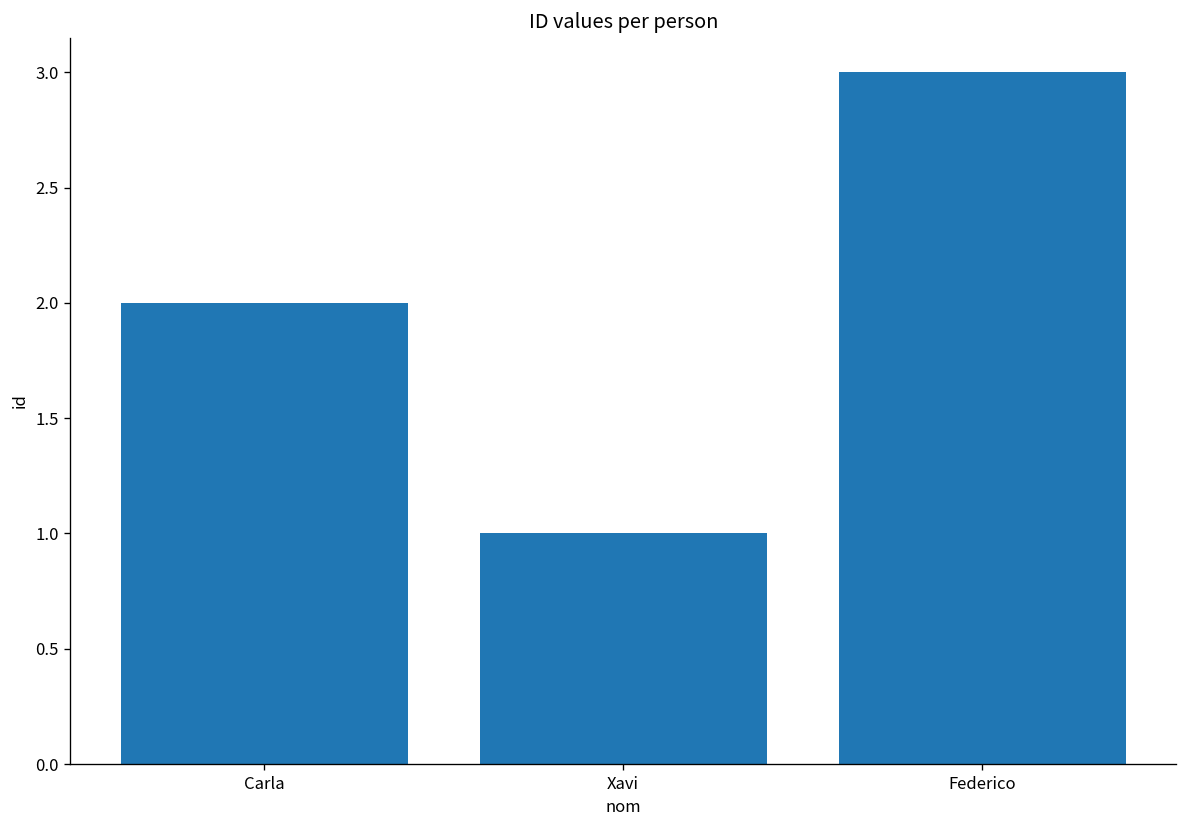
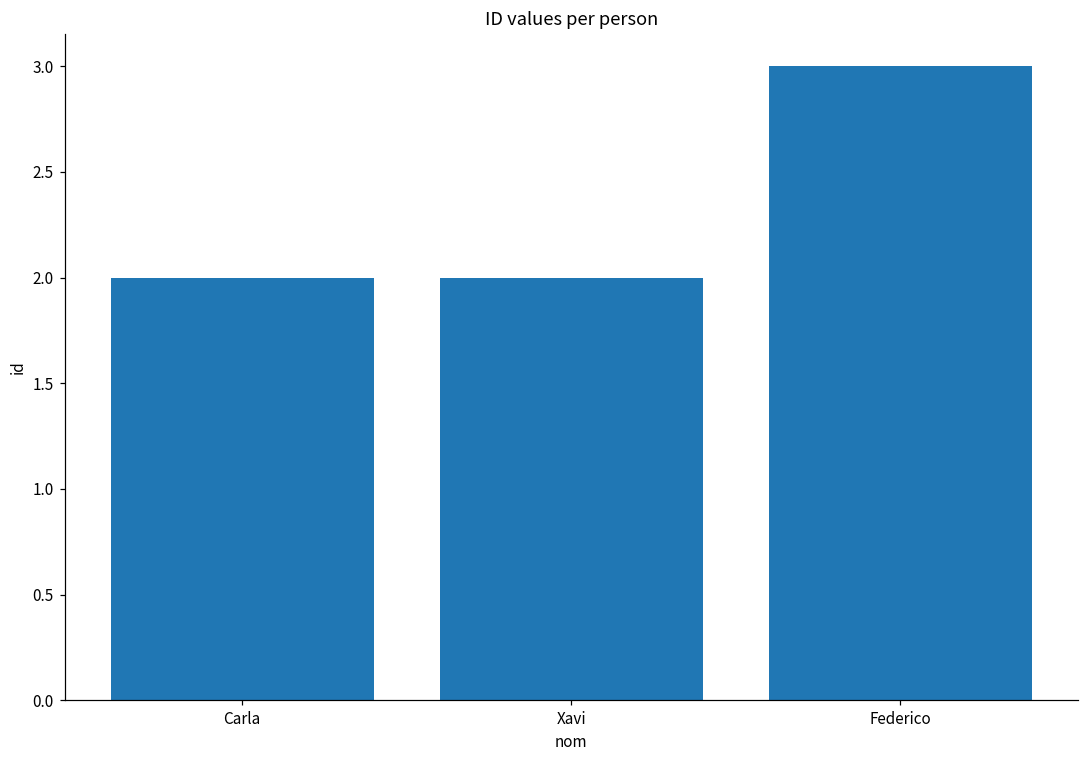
  {
    "Carla": 2,
-   "Xavi": 1,
+   "Xavi": 2,
    "Federico": 3
  }
